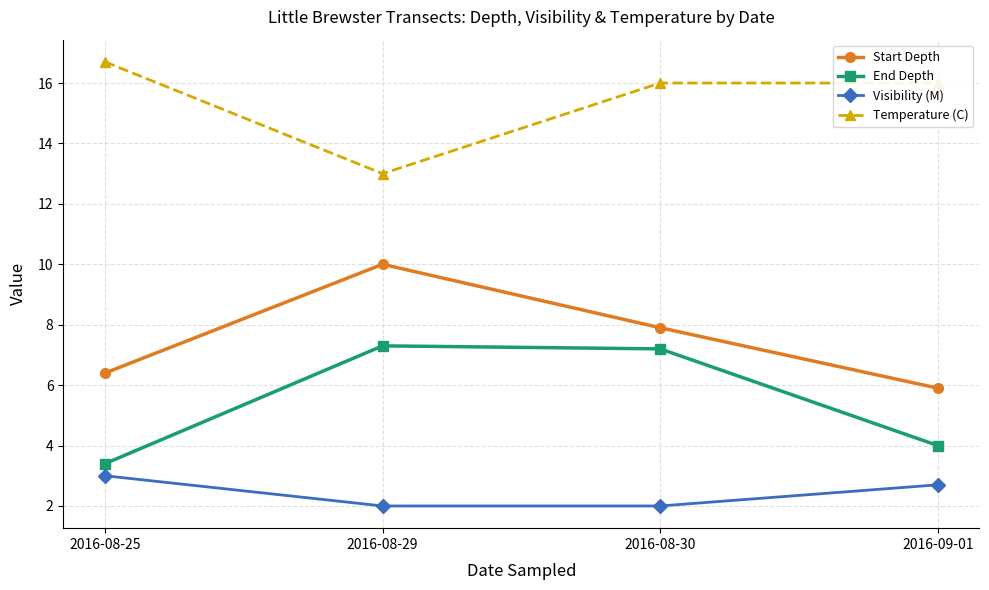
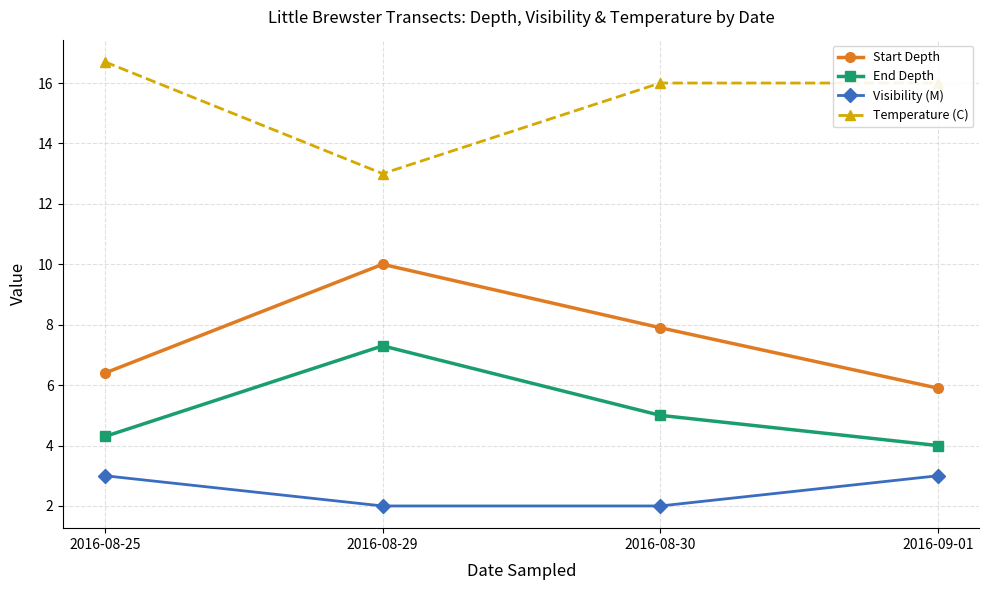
  {
    "End Depth": {
-     "2016-08-25": 3.4,
+     "2016-08-25": 4.3,
      "2016-08-29": 7.3,
-     "2016-08-30": 7.2,
+     "2016-08-30": 5.0,
      "2016-09-01": 4.0
    },
    "Visibility (M)": {
      "2016-08-25": 3.0,
      "2016-08-29": 2.0,
      "2016-08-30": 2.0,
-     "2016-09-01": 2.7
+     "2016-09-01": 3.0
    }
  }
